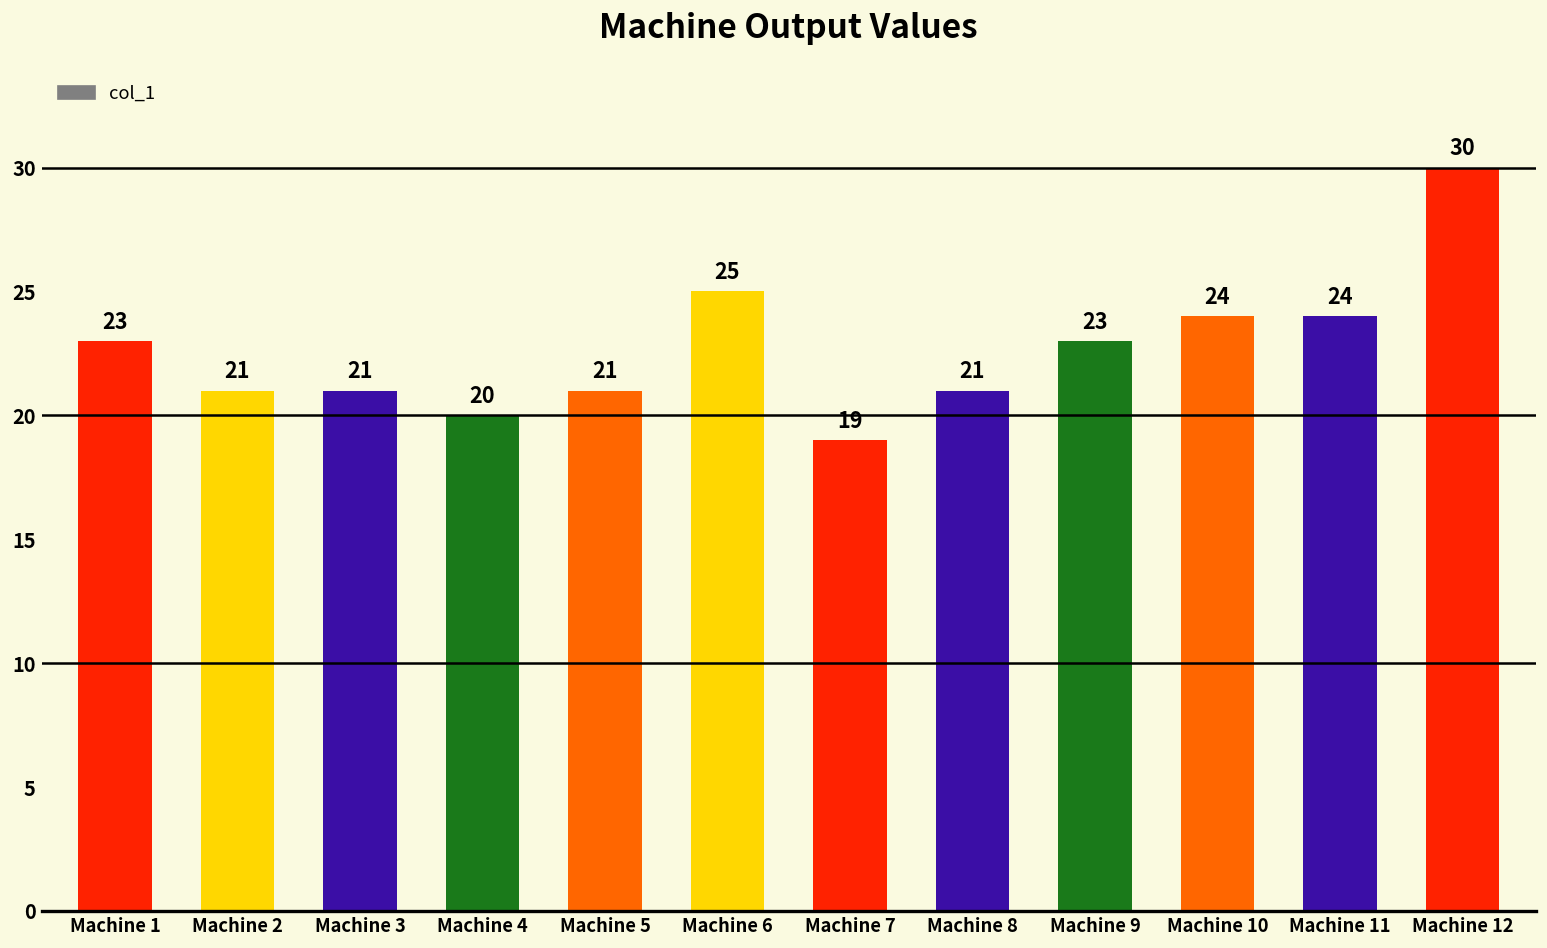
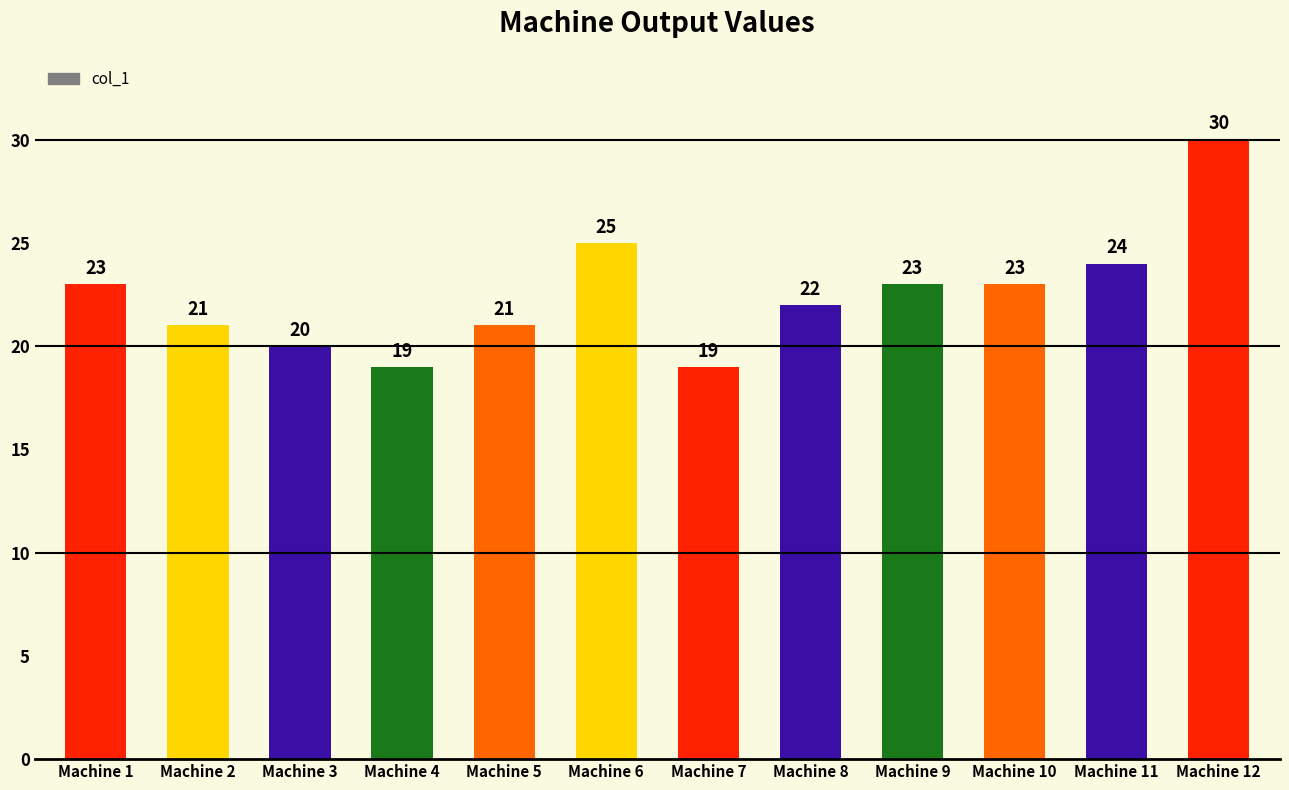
  {
    "Machine 1": 23,
    "Machine 2": 21,
-   "Machine 3": 21,
-   "Machine 4": 20,
+   "Machine 3": 20,
+   "Machine 4": 19,
    "Machine 5": 21,
    "Machine 6": 25,
    "Machine 7": 19,
-   "Machine 8": 21,
+   "Machine 8": 22,
    "Machine 9": 23,
-   "Machine 10": 24,
+   "Machine 10": 23,
    "Machine 11": 24,
    "Machine 12": 30
  }
